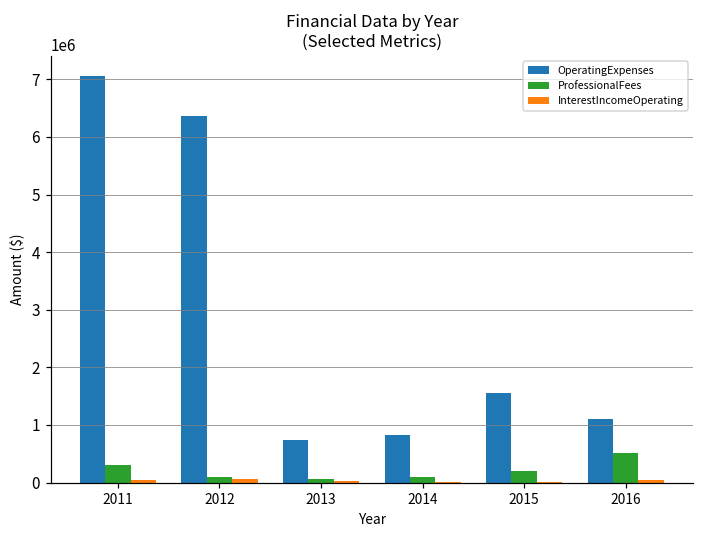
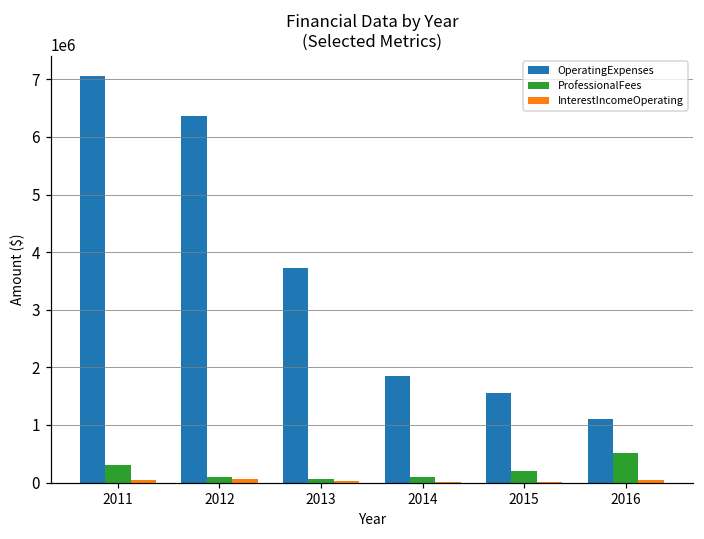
  {
    "OperatingExpenses": {
      "2011": 7100000,
      "2012": 6400000,
-     "2013": 700000,
-     "2014": 800000,
+     "2013": 3700000,
+     "2014": 1900000,
      "2015": 1500000,
      "2016": 1100000
    },
    "ProfessionalFees": {
      "2011": 300000,
      "2012": 100000,
      "2013": 100000,
      "2014": 100000,
      "2015": 200000,
      "2016": 500000
    },
    "InterestIncomeOperating": {
      "2011": 100000,
      "2012": 100000
    }
  }
